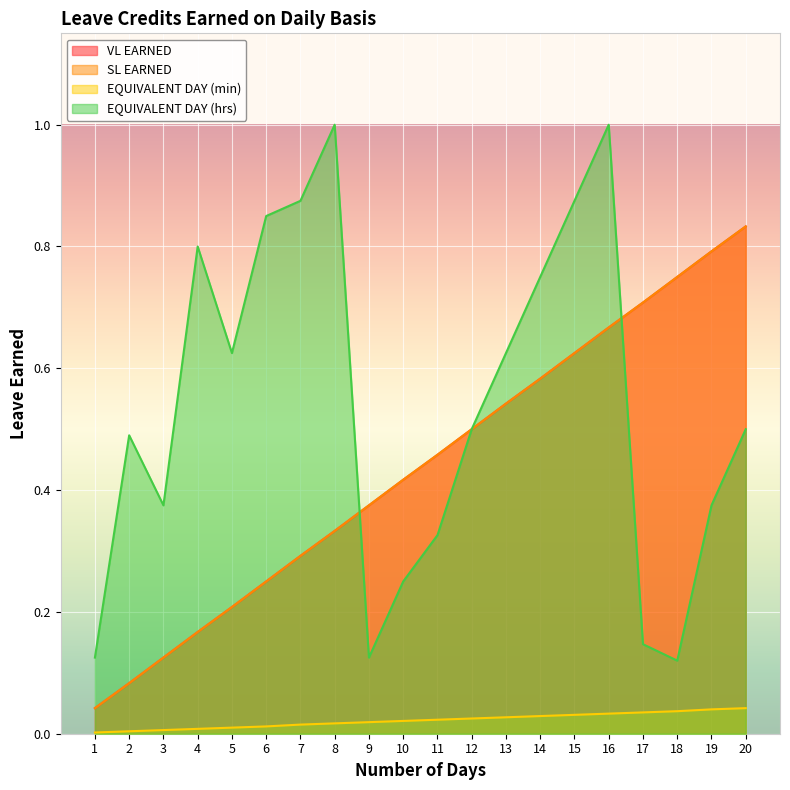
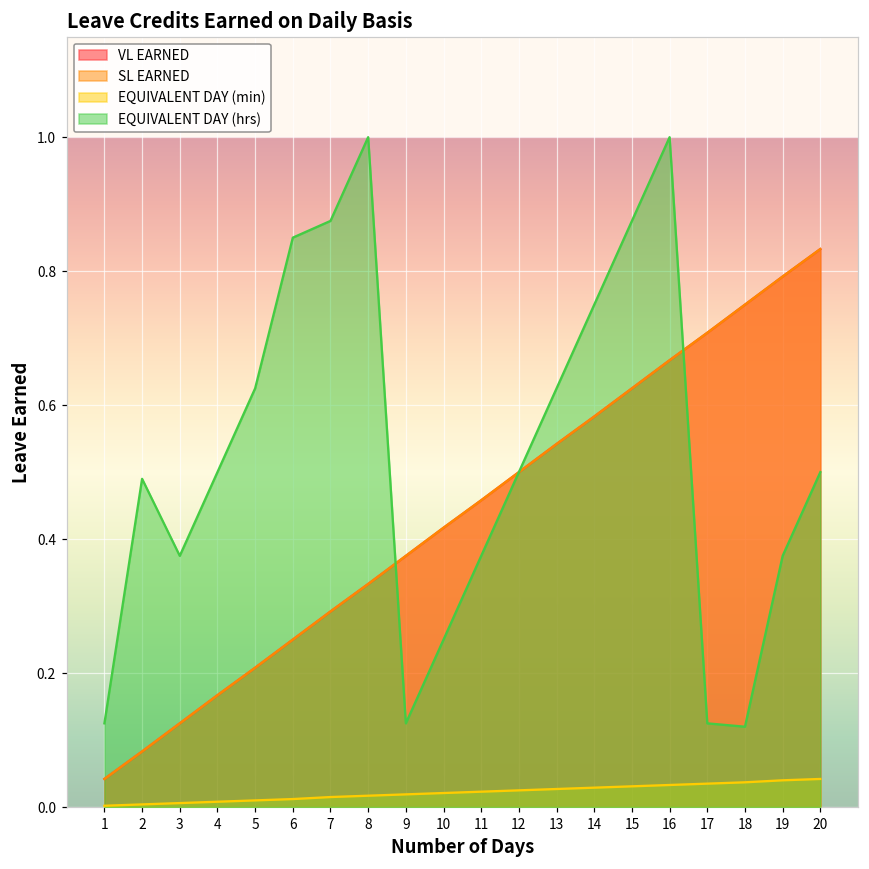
  {
    "EQUIVALENT DAY (hrs)": {
      "1": 0.13,
      "2": 0.49,
      "3": 0.38,
-     "4": 0.8,
+     "4": 0.5,
      "5": 0.63,
      "6": 0.85,
      "7": 0.88,
      "8": 1.00,
      "9": 0.13,
      "10": 0.25,
-     "11": 0.33,
+     "11": 0.38,
      "13": 0.63,
      "14": 0.75,
      "15": 0.88,
      "16": 1.00,
-     "17": 0.15,
+     "17": 0.13,
      "18": 0.12,
      "19": 0.38,
      "20": 0.50
    }
  }
